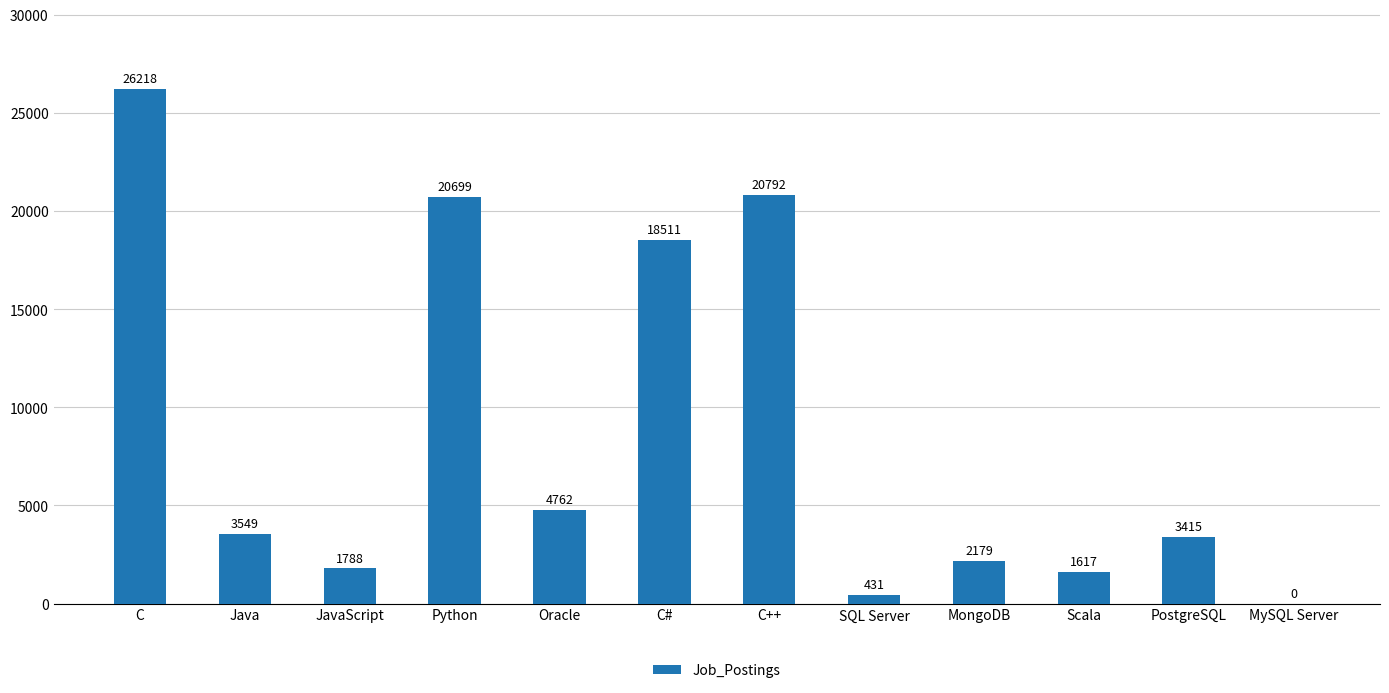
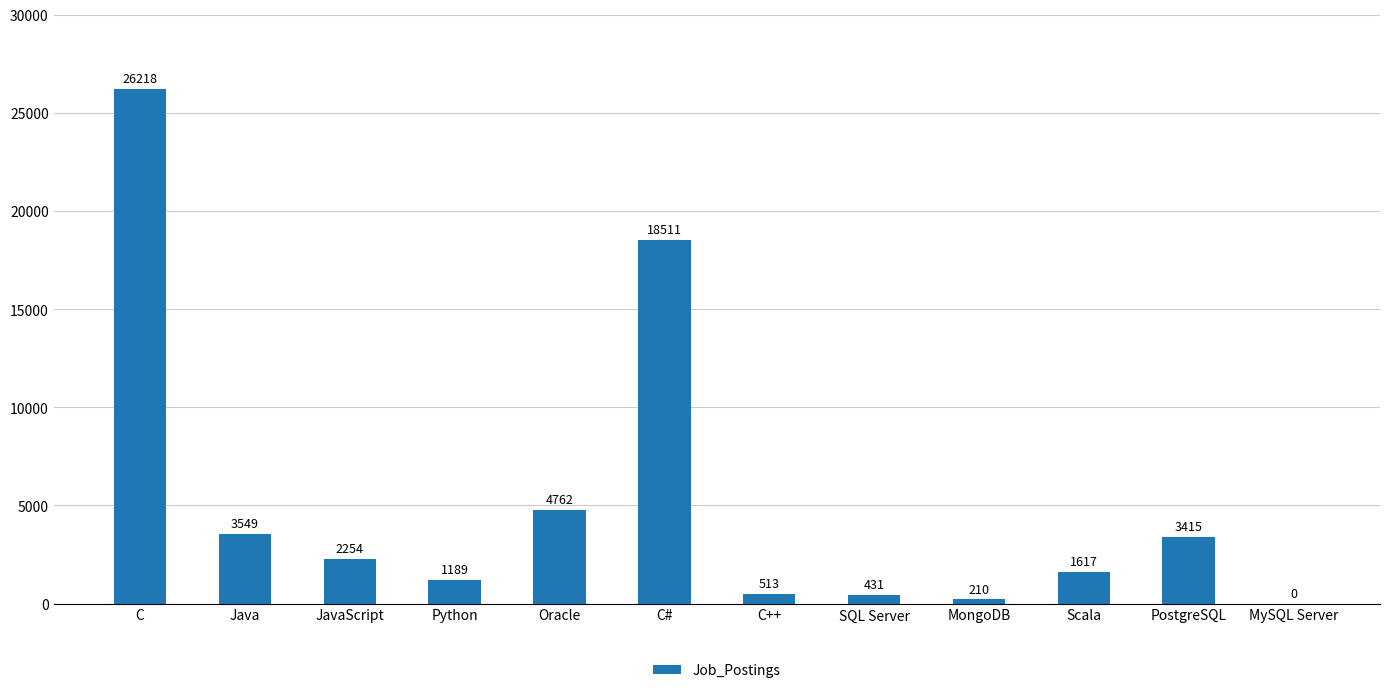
  {
    "C": 26218,
    "Java": 3549,
-   "JavaScript": 1788,
-   "Python": 20699,
+   "JavaScript": 2254,
+   "Python": 1189,
    "Oracle": 4762,
    "C#": 18511,
-   "C++": 20792,
+   "C++": 513,
    "SQL Server": 431,
-   "MongoDB": 2179,
+   "MongoDB": 210,
    "Scala": 1617,
    "PostgreSQL": 3415,
    "MySQL Server": 0
  }
